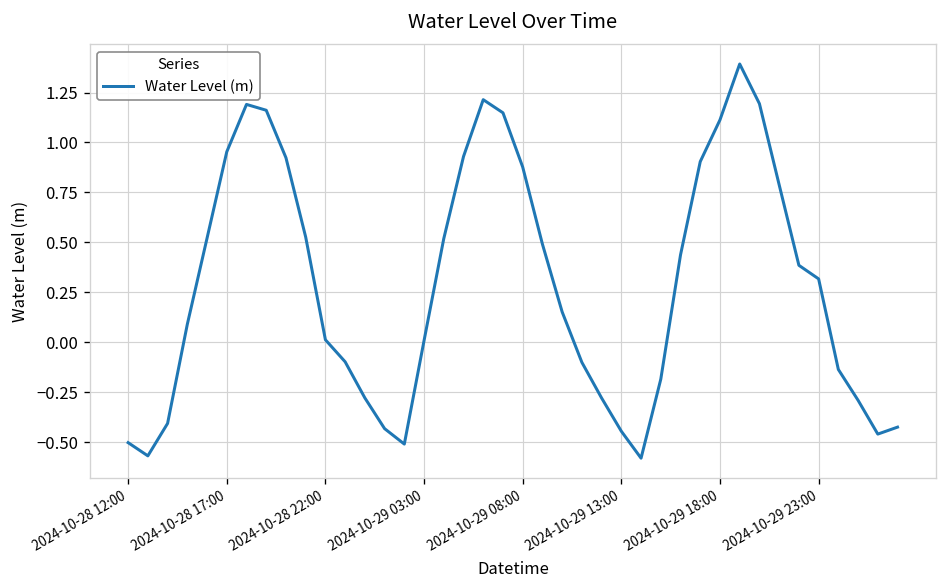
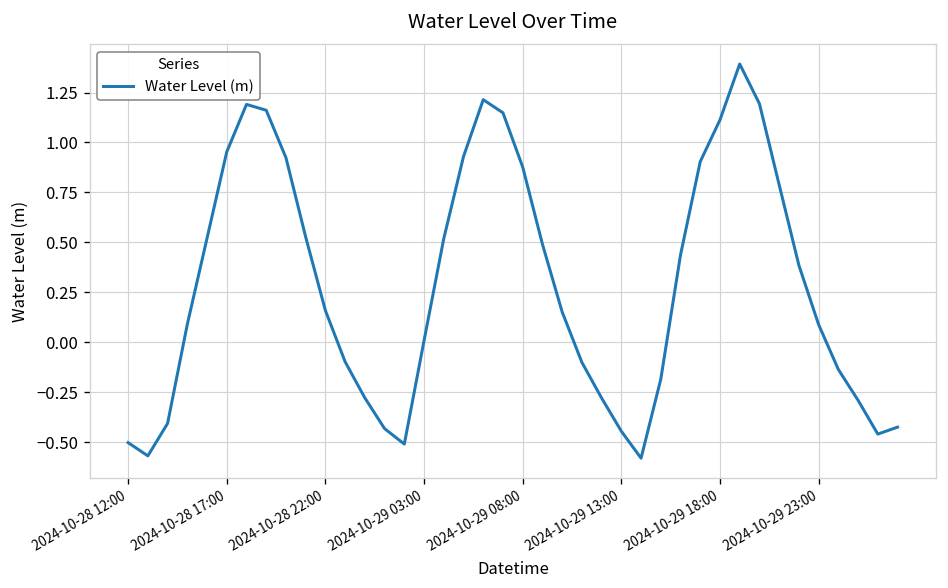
  {
    "2024-10-28 12:00": -0.50,
    "2024-10-28 17:00": 0.95,
-   "2024-10-28 22:00": 0.01,
+   "2024-10-28 22:00": 0.16,
    "2024-10-29 03:00": 0.01,
    "2024-10-29 08:00": 0.88,
    "2024-10-29 13:00": -0.45,
    "2024-10-29 18:00": 1.11,
-   "2024-10-29 23:00": 0.32
+   "2024-10-29 23:00": 0.09
  }
